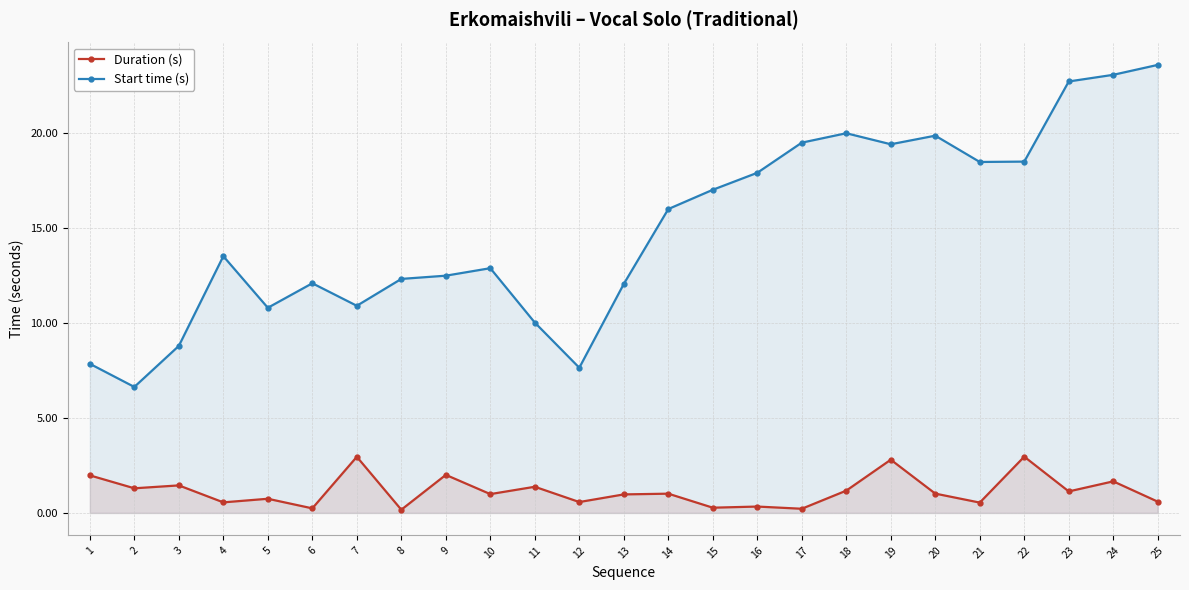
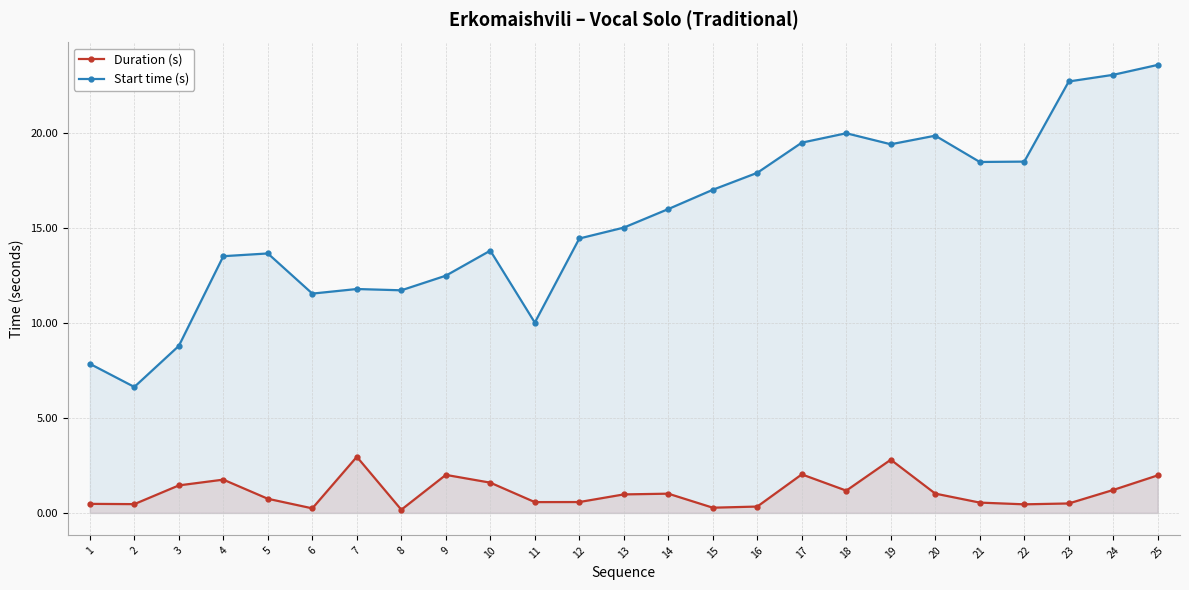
  {
    "Duration (s)": {
-     "1": 2.0,
-     "2": 1.3,
+     "1": 0.5,
+     "2": 0.5,
      "3": 1.5,
-     "4": 0.6,
+     "4": 1.8,
      "5": 0.7,
      "6": 0.2,
      "7": 3.0,
      "8": 0.2,
      "9": 2.0,
-     "10": 1.0,
-     "11": 1.4,
+     "10": 1.6,
+     "11": 0.6,
      "12": 0.6,
      "13": 1.0,
      "14": 1.0,
      "15": 0.3,
      "16": 0.3,
-     "17": 0.2,
+     "17": 2.0,
      "18": 1.2,
      "19": 2.8,
      "20": 1.0,
      "21": 0.5,
-     "22": 3.0,
-     "23": 1.1,
-     "24": 1.7,
-     "25": 0.6
+     "22": 0.5,
+     "23": 0.5,
+     "24": 1.2,
+     "25": 2.0
    },
    "Start time (s)": {
      "1": 7.9,
      "2": 6.6,
      "3": 8.8,
      "4": 13.5,
-     "5": 10.8,
-     "6": 12.1,
-     "7": 10.9,
-     "8": 12.3,
+     "5": 13.7,
+     "6": 11.6,
+     "7": 11.8,
+     "8": 11.7,
      "9": 12.5,
-     "10": 12.9,
+     "10": 13.8,
      "11": 10.0,
-     "12": 7.6,
-     "13": 12.1,
+     "12": 14.5,
+     "13": 15.0,
      "14": 16.0,
      "15": 17.0,
      "16": 17.9,
      "17": 19.5,
      "18": 20.0,
      "19": 19.4,
      "20": 19.9,
      "21": 18.5,
      "22": 18.5,
      "23": 22.7,
      "24": 23.1,
      "25": 23.6
    }
  }
